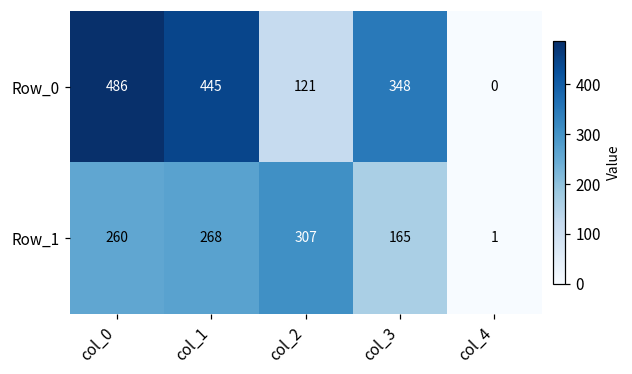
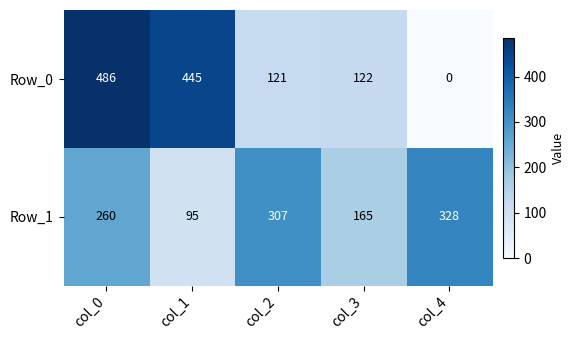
  {
    "Row_0": {
      "col_0": 486,
      "col_1": 445,
      "col_2": 121,
-     "col_3": 348,
+     "col_3": 122,
      "col_4": 0
    },
    "Row_1": {
      "col_0": 260,
-     "col_1": 268,
+     "col_1": 95,
      "col_2": 307,
      "col_3": 165,
-     "col_4": 1
+     "col_4": 328
    }
  }
